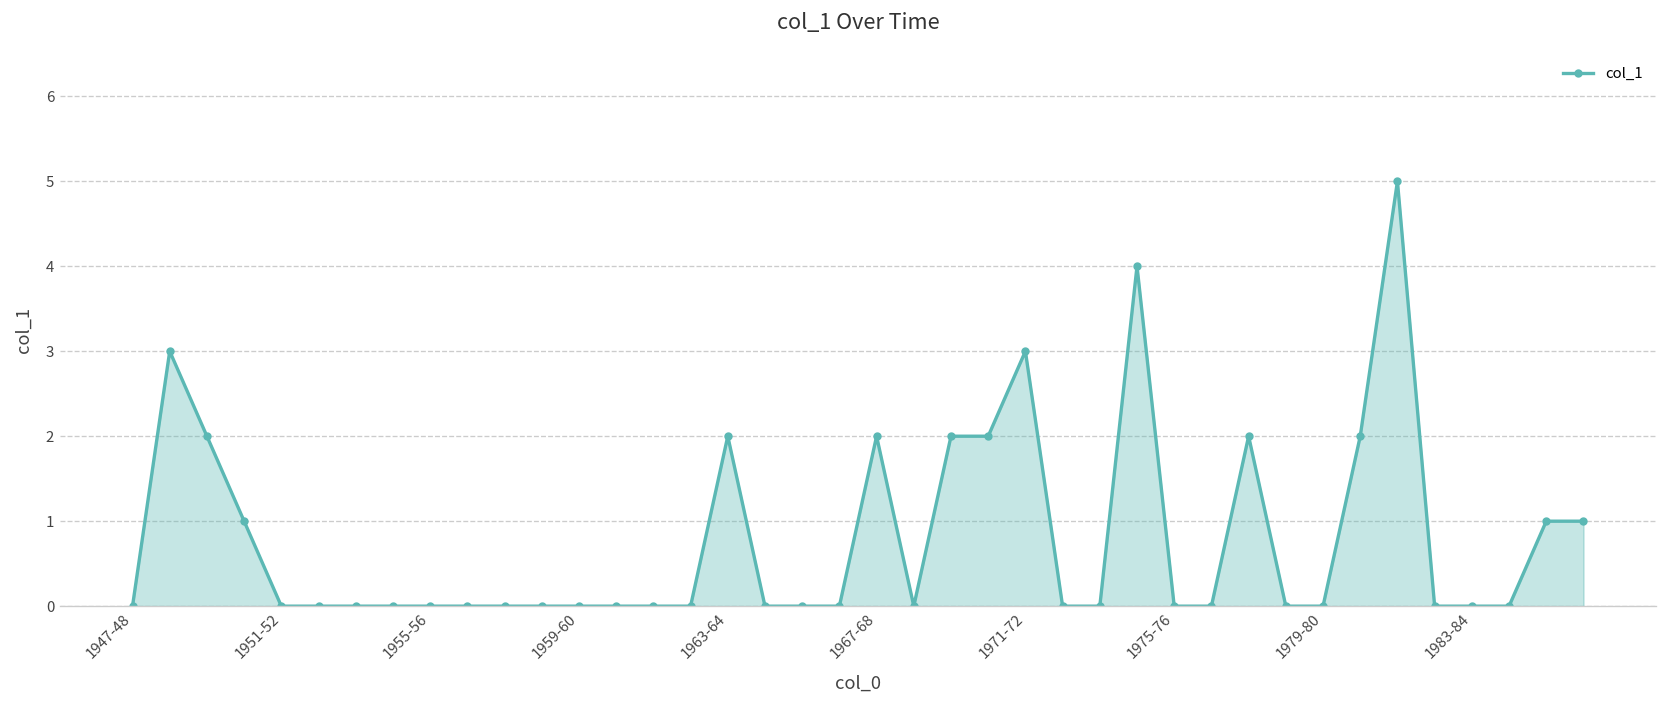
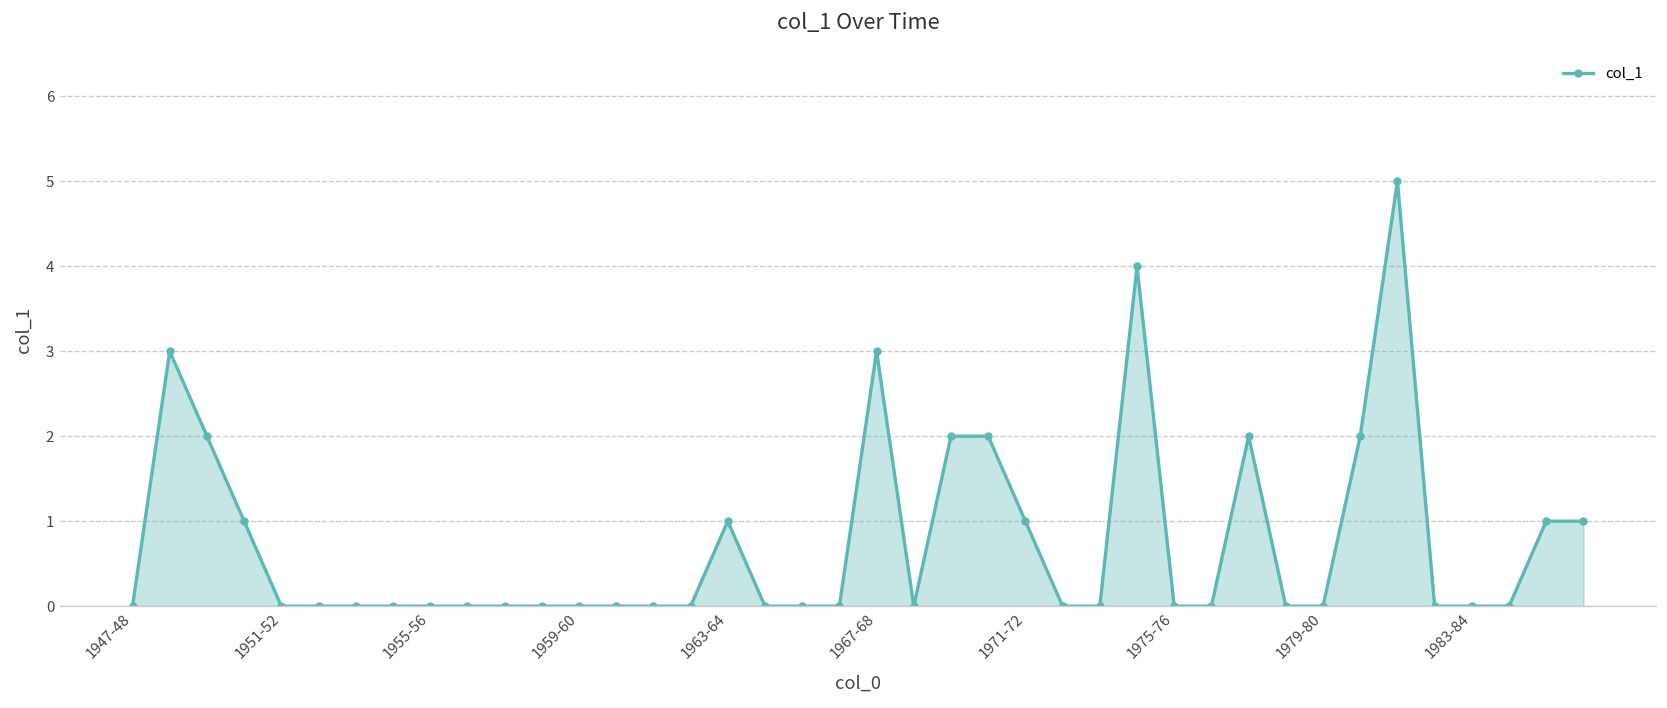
  {
    "1947-48": 0,
    "1951-52": 0,
    "1955-56": 0,
    "1959-60": 0,
-   "1963-64": 2,
-   "1967-68": 2,
-   "1971-72": 3,
+   "1963-64": 1,
+   "1967-68": 3,
+   "1971-72": 1,
    "1975-76": 0,
    "1979-80": 0,
    "1983-84": 0
  }
